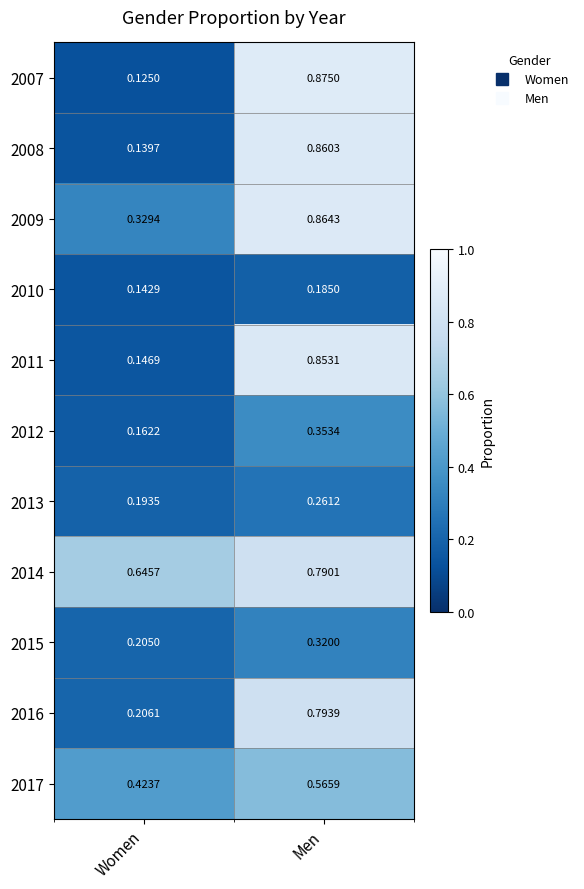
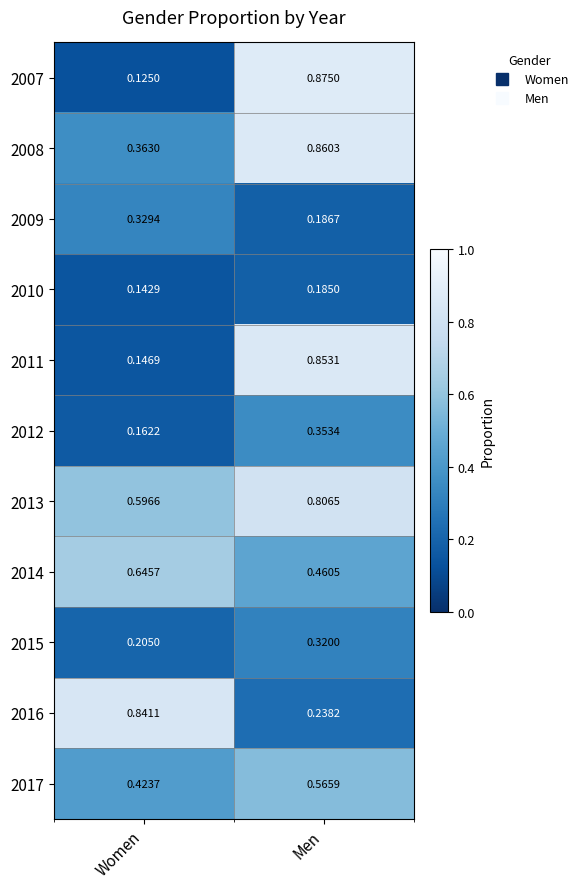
  {
    "2007": {
      "Women": 0.1250,
      "Men": 0.8750
    },
    "2008": {
-     "Women": 0.1397,
+     "Women": 0.3630,
      "Men": 0.8603
    },
    "2009": {
      "Women": 0.3294,
-     "Men": 0.8643
+     "Men": 0.1867
    },
    "2010": {
      "Women": 0.1429,
      "Men": 0.1850
    },
    "2011": {
      "Women": 0.1469,
      "Men": 0.8531
    },
    "2012": {
      "Women": 0.1622,
      "Men": 0.3534
    },
    "2013": {
-     "Women": 0.1935,
-     "Men": 0.2612
+     "Women": 0.5966,
+     "Men": 0.8065
    },
    "2014": {
      "Women": 0.6457,
-     "Men": 0.7901
+     "Men": 0.4605
    },
    "2015": {
      "Women": 0.2050,
      "Men": 0.3200
    },
    "2016": {
-     "Women": 0.2061,
-     "Men": 0.7939
+     "Women": 0.8411,
+     "Men": 0.2382
    },
    "2017": {
      "Women": 0.4237,
      "Men": 0.5659
    }
  }
